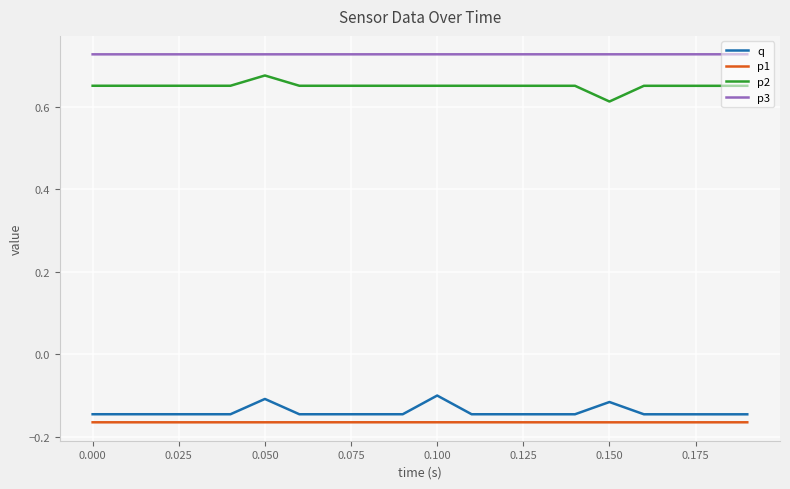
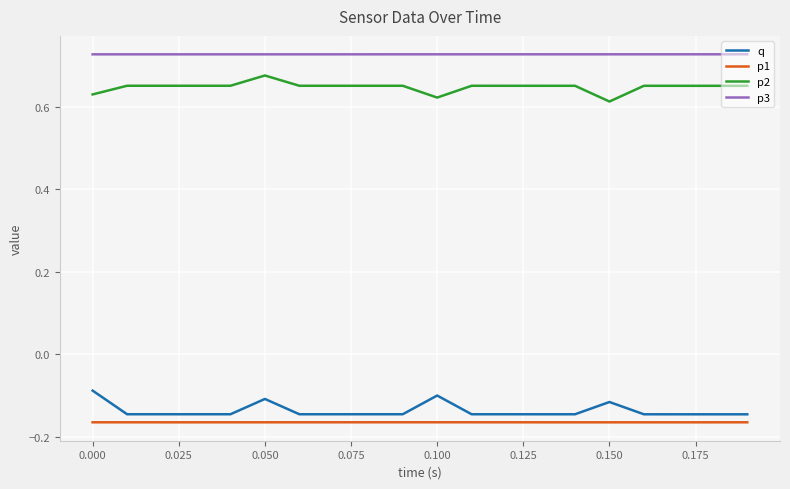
  {
    "q": {
-     "0.000": -0.15,
+     "0.000": -0.09,
      "0.050": -0.11,
      "0.100": -0.10,
      "0.150": -0.12
    },
    "p1": {
      "0.000": -0.17,
      "0.050": -0.17,
      "0.100": -0.17,
      "0.150": -0.17
    },
    "p2": {
-     "0.000": 0.65,
+     "0.000": 0.63,
      "0.050": 0.68,
-     "0.100": 0.65,
+     "0.100": 0.62,
      "0.150": 0.61
    },
    "p3": {
      "0.000": 0.73,
      "0.050": 0.73,
      "0.100": 0.73,
      "0.150": 0.73
    }
  }
